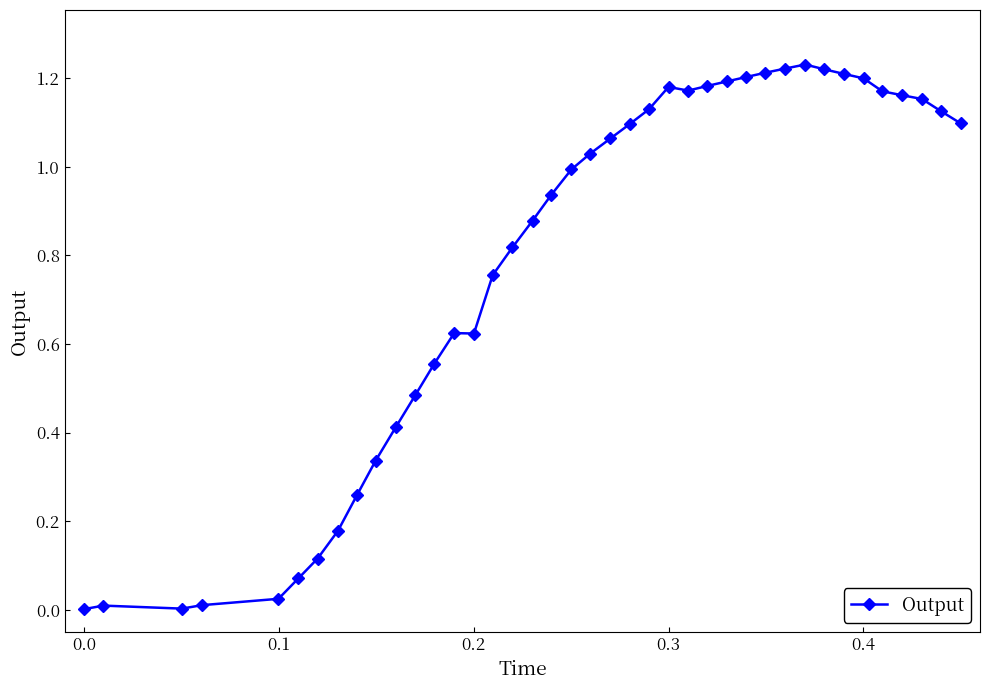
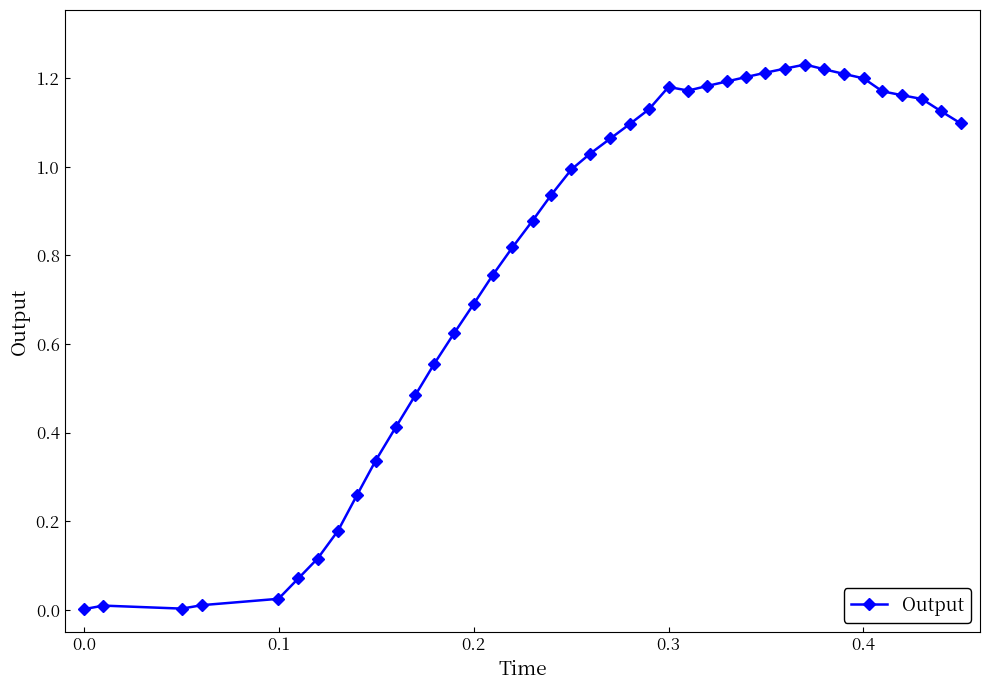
  {
    "0.0": 0.00,
-   "0.2": 0.62,
+   "0.2": 0.69,
    "0.3": 1.18,
    "0.4": 1.20
  }
